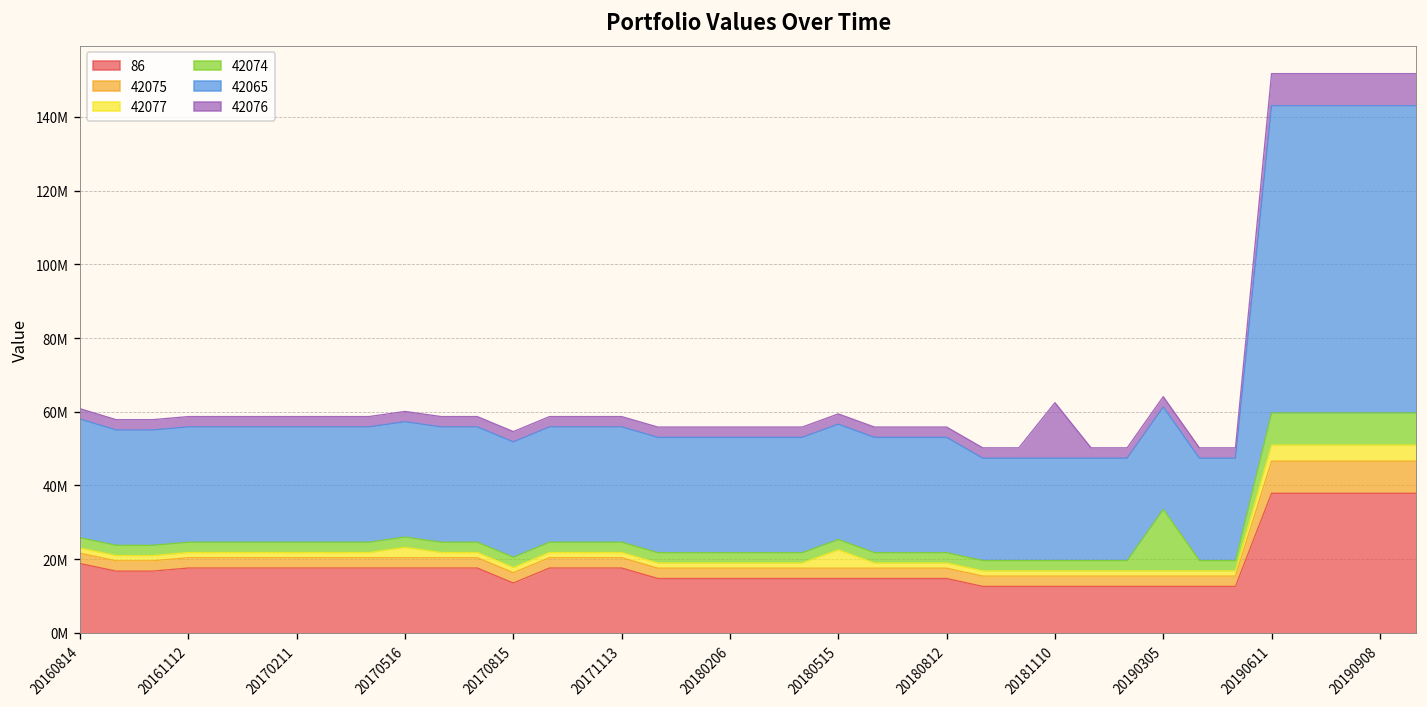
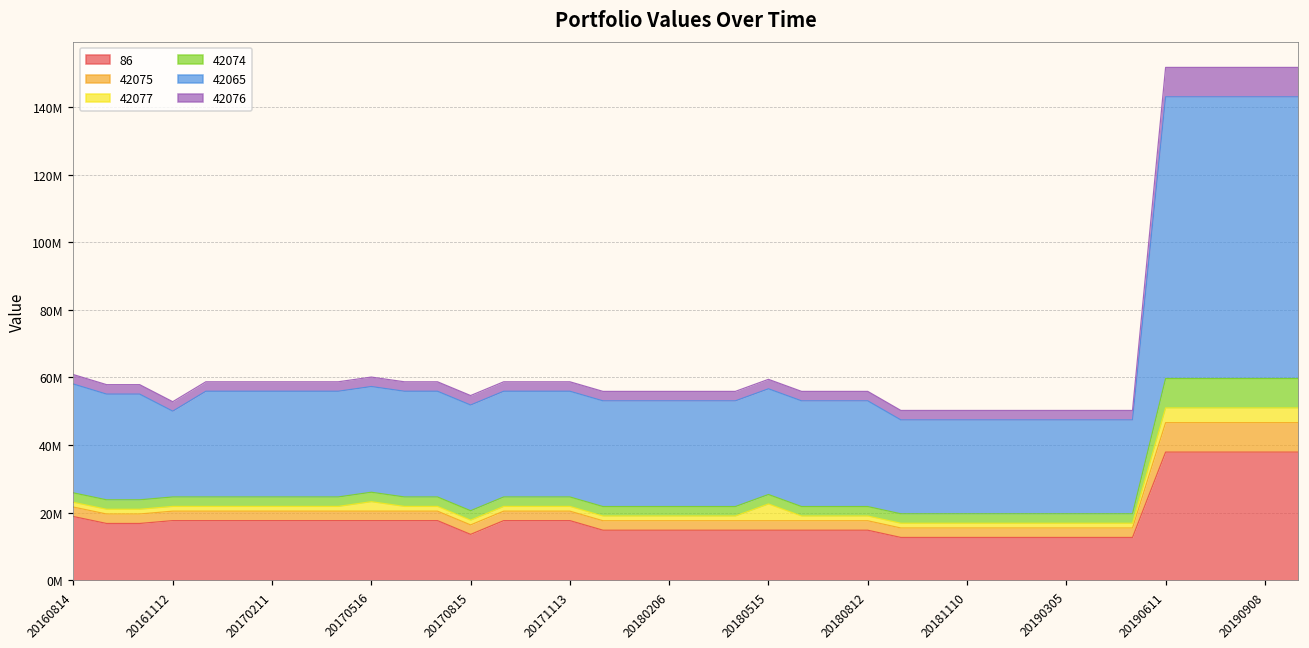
  {
    "86": {
      "20160814": 19000000,
      "20161112": 18000000,
      "20170211": 18000000,
      "20170516": 18000000,
      "20170815": 14000000,
      "20171113": 18000000,
      "20180206": 15000000,
      "20180515": 15000000,
      "20180812": 15000000,
      "20181110": 13000000,
      "20190305": 13000000,
      "20190611": 38000000,
      "20190908": 38000000
    },
    "42075": {
      "20160814": 3000000,
      "20161112": 3000000,
      "20170211": 3000000,
      "20170516": 3000000,
      "20170815": 3000000,
      "20171113": 3000000,
      "20180206": 3000000,
      "20180515": 3000000,
      "20180812": 3000000,
      "20181110": 3000000,
      "20190305": 3000000,
      "20190611": 9000000,
      "20190908": 9000000
    },
    "42077": {
      "20160814": 1000000,
      "20161112": 1000000,
      "20170211": 1000000,
      "20170516": 3000000,
      "20170815": 1000000,
      "20171113": 1000000,
      "20180206": 1000000,
      "20180515": 5000000,
      "20180812": 1000000,
      "20181110": 1000000,
      "20190305": 1000000,
      "20190611": 4000000,
      "20190908": 4000000
    },
    "42074": {
      "20160814": 3000000,
      "20161112": 3000000,
      "20170211": 3000000,
      "20170516": 3000000,
      "20170815": 3000000,
      "20171113": 3000000,
      "20180206": 3000000,
      "20180515": 3000000,
      "20180812": 3000000,
      "20181110": 3000000,
-     "20190305": 17000000,
+     "20190305": 3000000,
      "20190611": 9000000,
      "20190908": 9000000
    },
    "42065": {
      "20160814": 32000000,
-     "20161112": 31000000,
+     "20161112": 25000000,
      "20170211": 31000000,
      "20170516": 31000000,
      "20170815": 31000000,
      "20171113": 31000000,
      "20180206": 31000000,
      "20180515": 31000000,
      "20180812": 31000000,
      "20181110": 28000000,
      "20190305": 28000000,
      "20190611": 83000000,
      "20190908": 83000000
    },
    "42076": {
      "20160814": 3000000,
      "20161112": 3000000,
      "20170211": 3000000,
      "20170516": 3000000,
      "20170815": 3000000,
      "20171113": 3000000,
      "20180206": 3000000,
      "20180515": 3000000,
      "20180812": 3000000,
-     "20181110": 15000000,
+     "20181110": 3000000,
      "20190305": 3000000,
      "20190611": 9000000,
      "20190908": 9000000
    }
  }
